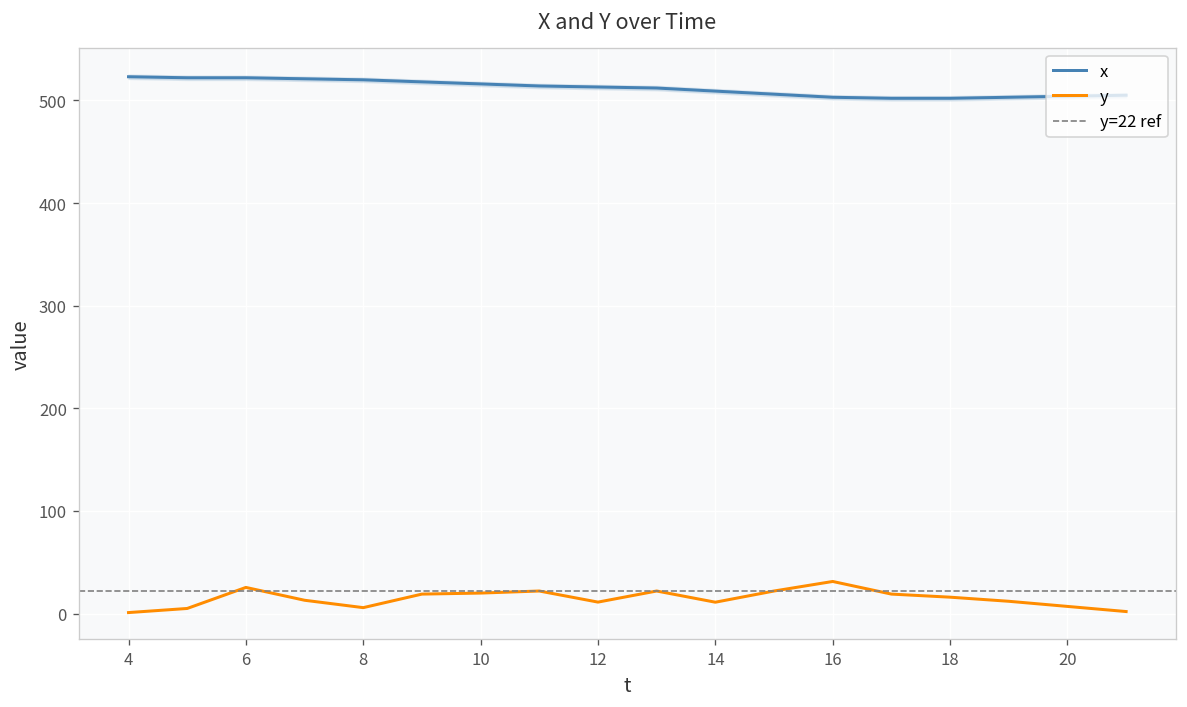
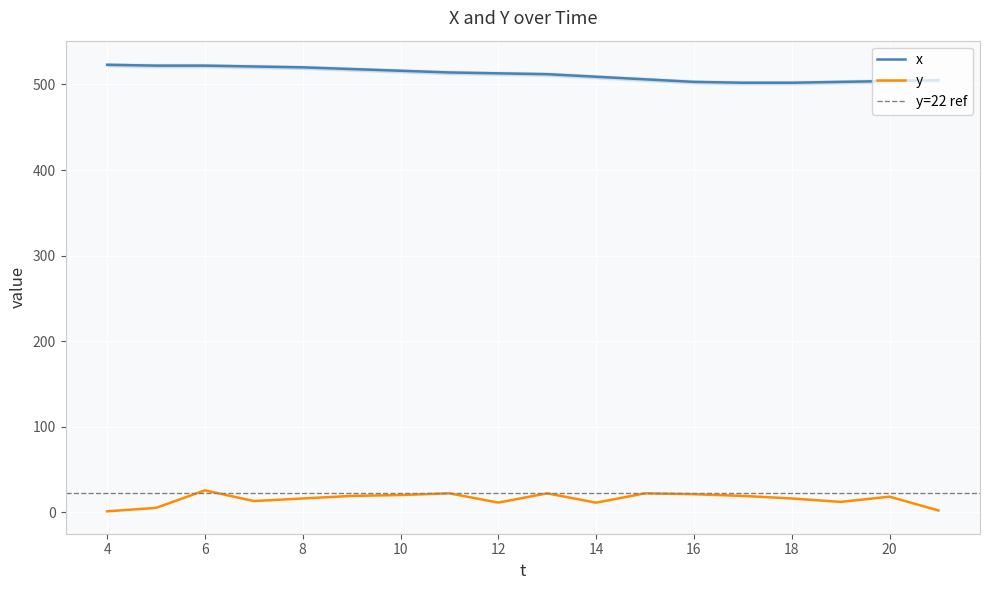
  {
    "y": {
      "4": 0,
      "6": 30,
-     "8": 10,
+     "8": 20,
      "10": 20,
      "12": 10,
      "14": 10,
-     "16": 30,
+     "16": 20,
      "18": 20,
-     "20": 10
+     "20": 20
    }
  }
